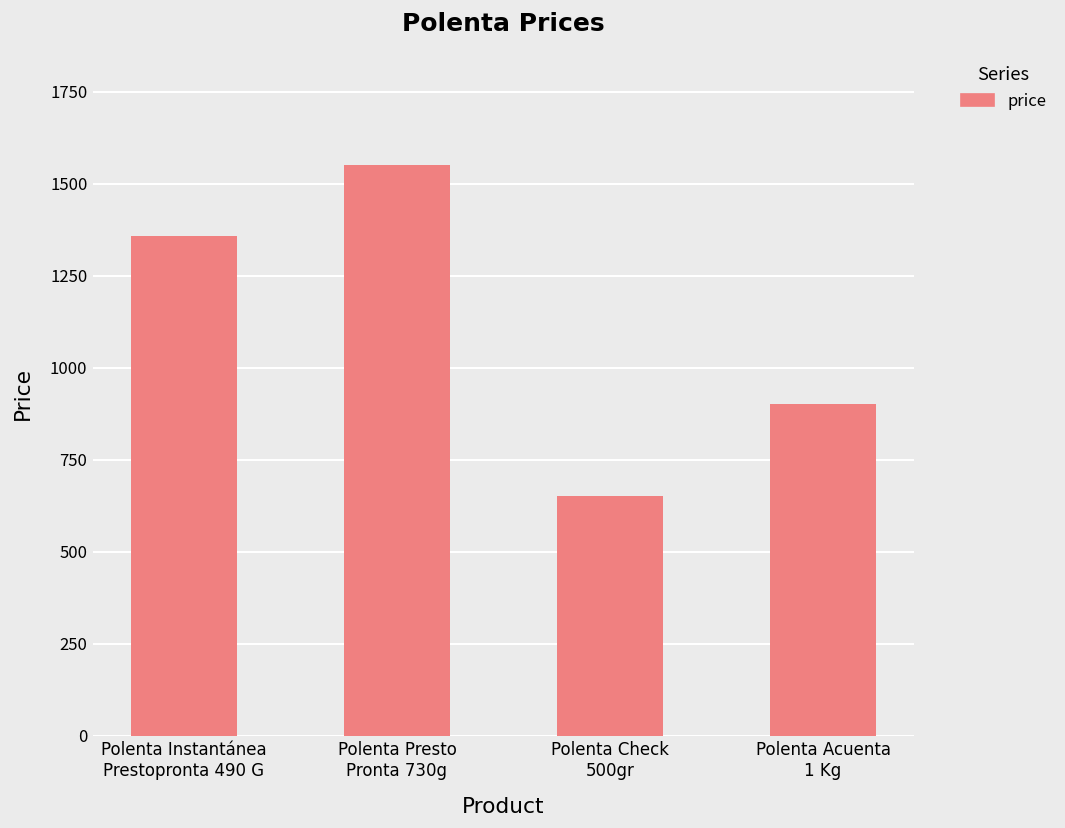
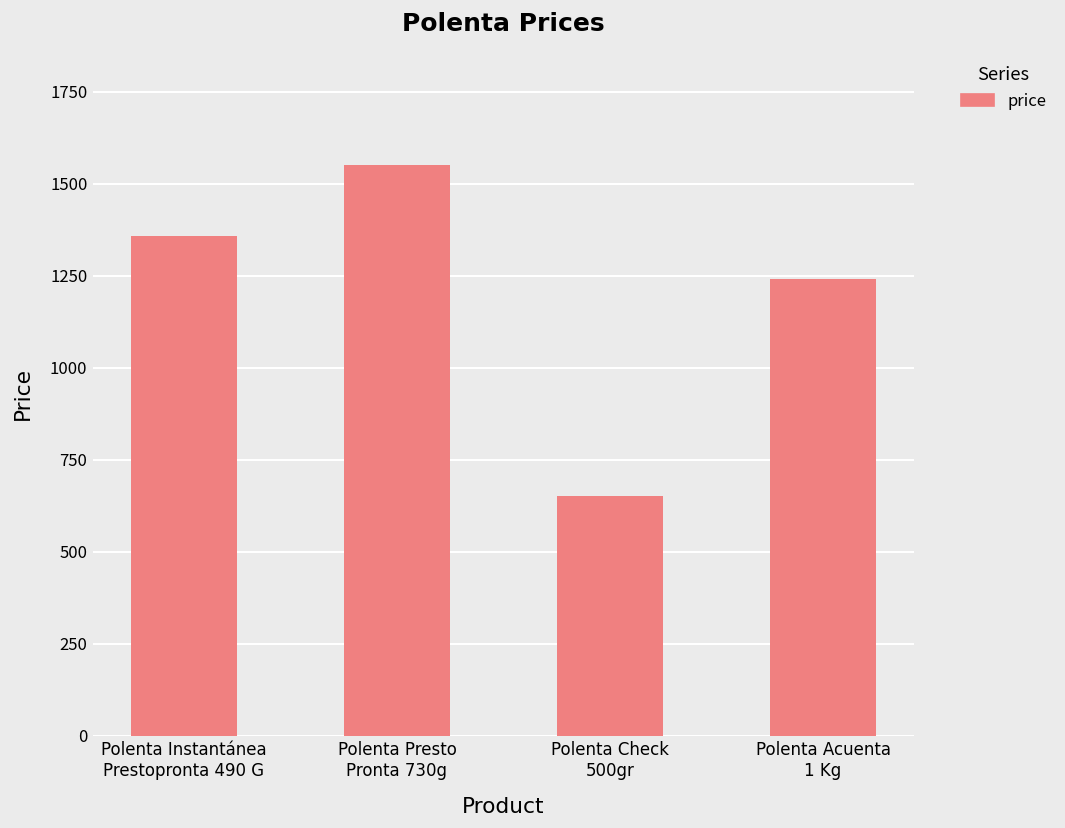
  {
    "Polenta Instantánea Prestopronta 490 G": 1360,
    "Polenta Presto Pronta 730g": 1550,
    "Polenta Check 500gr": 650,
-   "Polenta Acuenta 1 Kg": 900
+   "Polenta Acuenta 1 Kg": 1240
  }
